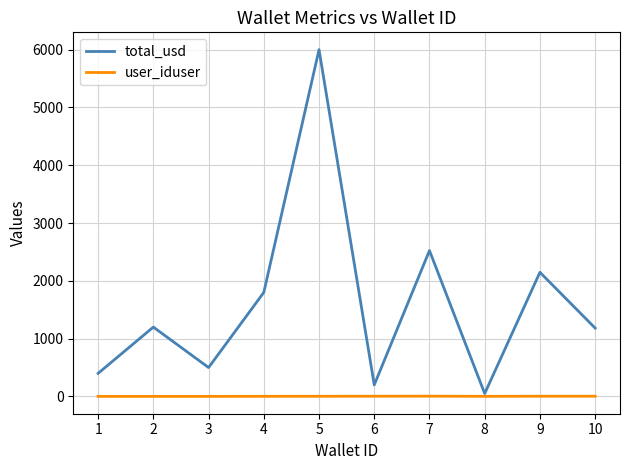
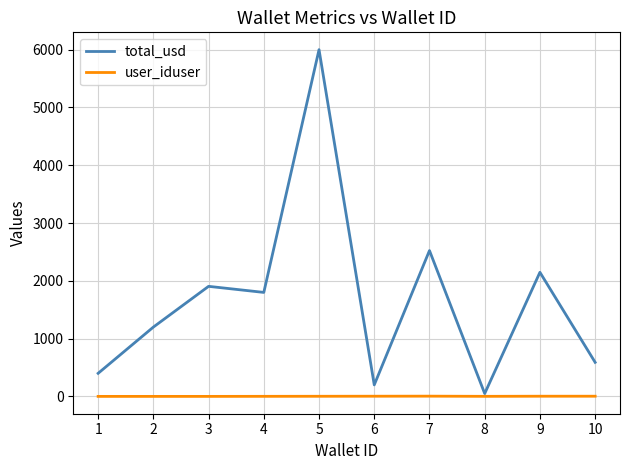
  {
    "total_usd": {
      "1": 400,
      "2": 1200,
-     "3": 500,
+     "3": 1900,
      "4": 1800,
      "5": 6000,
      "6": 200,
      "7": 2500,
      "8": 100,
      "9": 2100,
-     "10": 1200
+     "10": 600
    },
    "user_iduser": {
      "1": 0,
      "2": 0,
      "3": 0,
      "4": 0,
      "5": 0,
      "6": 0,
      "7": 0,
      "8": 0,
      "9": 0,
      "10": 0
    }
  }
